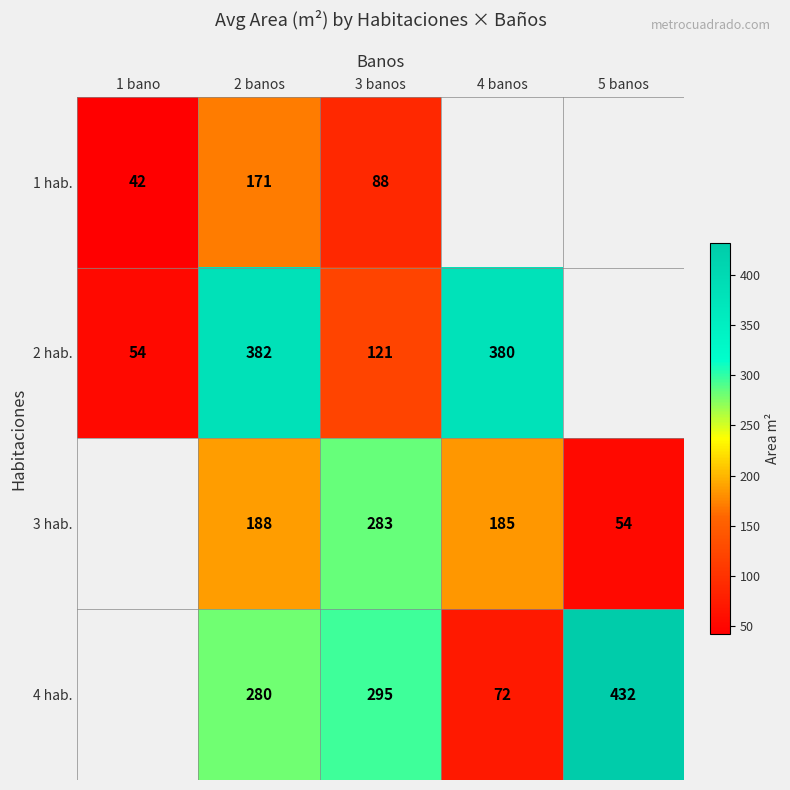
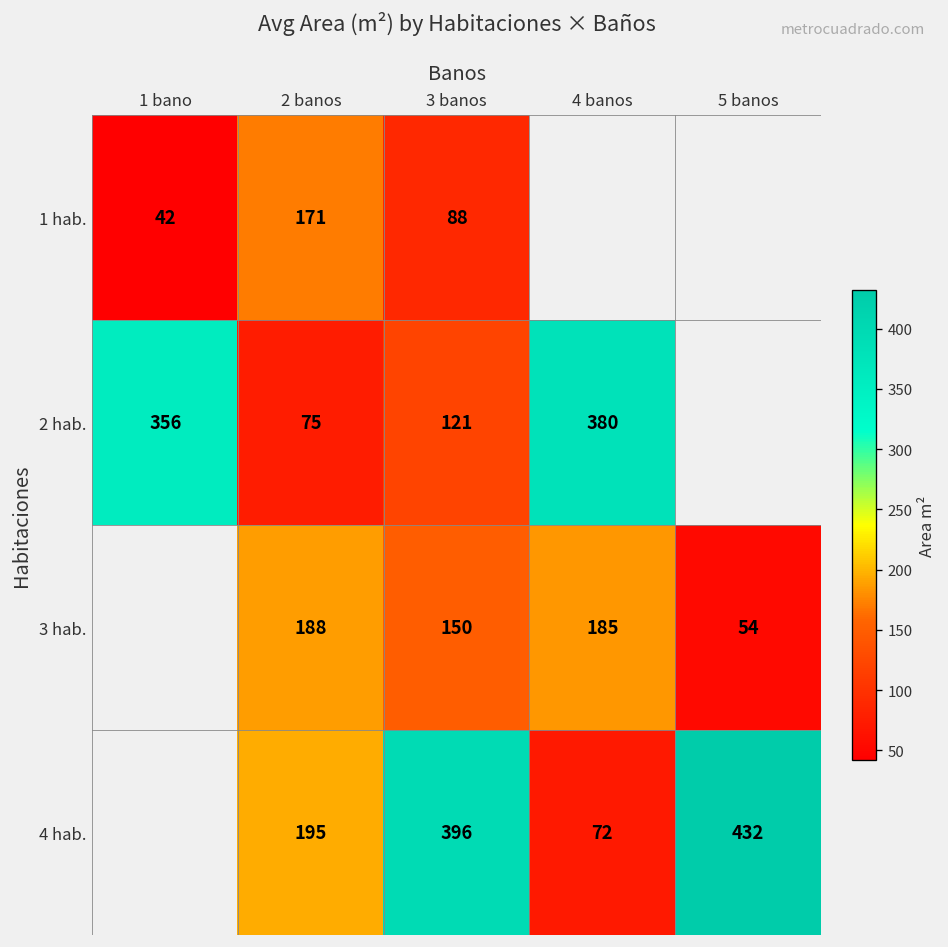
  {
    "1 hab.": {
      "1 bano": 42,
      "2 banos": 171,
      "3 banos": 88
    },
    "2 hab.": {
-     "1 bano": 54,
-     "2 banos": 382,
+     "1 bano": 356,
+     "2 banos": 75,
      "3 banos": 121,
      "4 banos": 380
    },
    "3 hab.": {
      "2 banos": 188,
-     "3 banos": 283,
+     "3 banos": 150,
      "4 banos": 185,
      "5 banos": 54
    },
    "4 hab.": {
-     "2 banos": 280,
-     "3 banos": 295,
+     "2 banos": 195,
+     "3 banos": 396,
      "4 banos": 72,
      "5 banos": 432
    }
  }
